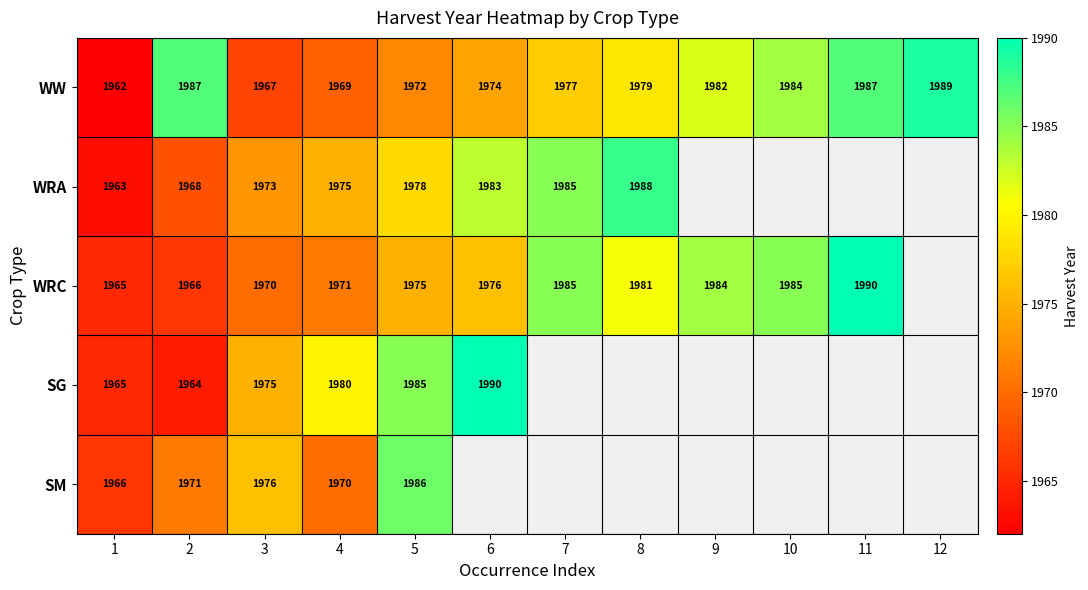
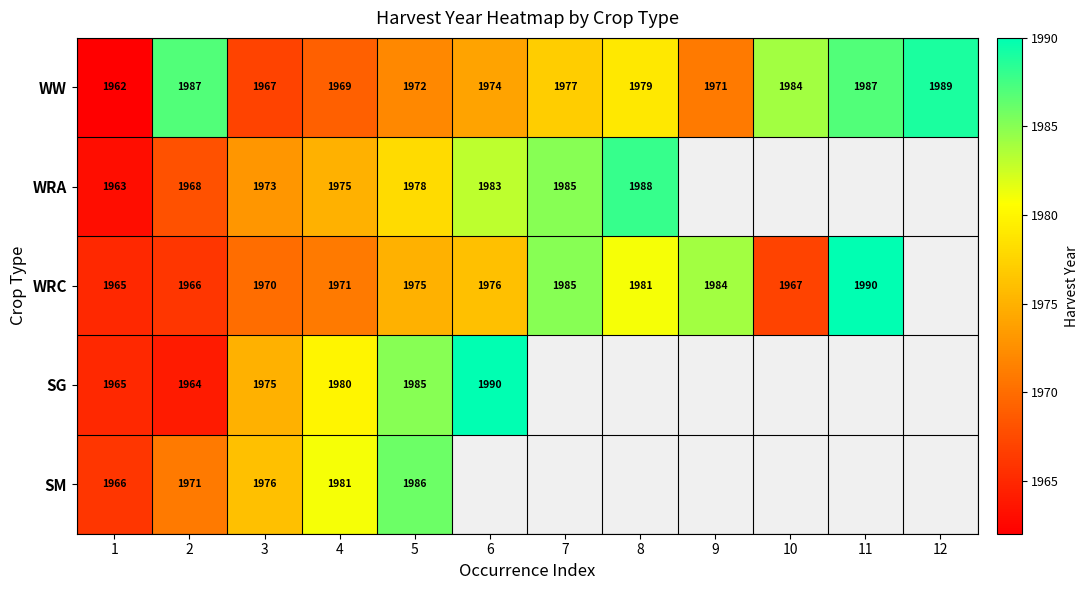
  {
    "WW": {
      "1": 1962,
      "2": 1987,
      "3": 1967,
      "4": 1969,
      "5": 1972,
      "6": 1974,
      "7": 1977,
      "8": 1979,
-     "9": 1982,
+     "9": 1971,
      "10": 1984,
      "11": 1987,
      "12": 1989
    },
    "WRA": {
      "1": 1963,
      "2": 1968,
      "3": 1973,
      "4": 1975,
      "5": 1978,
      "6": 1983,
      "7": 1985,
      "8": 1988
    },
    "WRC": {
      "1": 1965,
      "2": 1966,
      "3": 1970,
      "4": 1971,
      "5": 1975,
      "6": 1976,
      "7": 1985,
      "8": 1981,
      "9": 1984,
-     "10": 1985,
+     "10": 1967,
      "11": 1990
    },
    "SG": {
      "1": 1965,
      "2": 1964,
      "3": 1975,
      "4": 1980,
      "5": 1985,
      "6": 1990
    },
    "SM": {
      "1": 1966,
      "2": 1971,
      "3": 1976,
-     "4": 1970,
+     "4": 1981,
      "5": 1986
    }
  }
